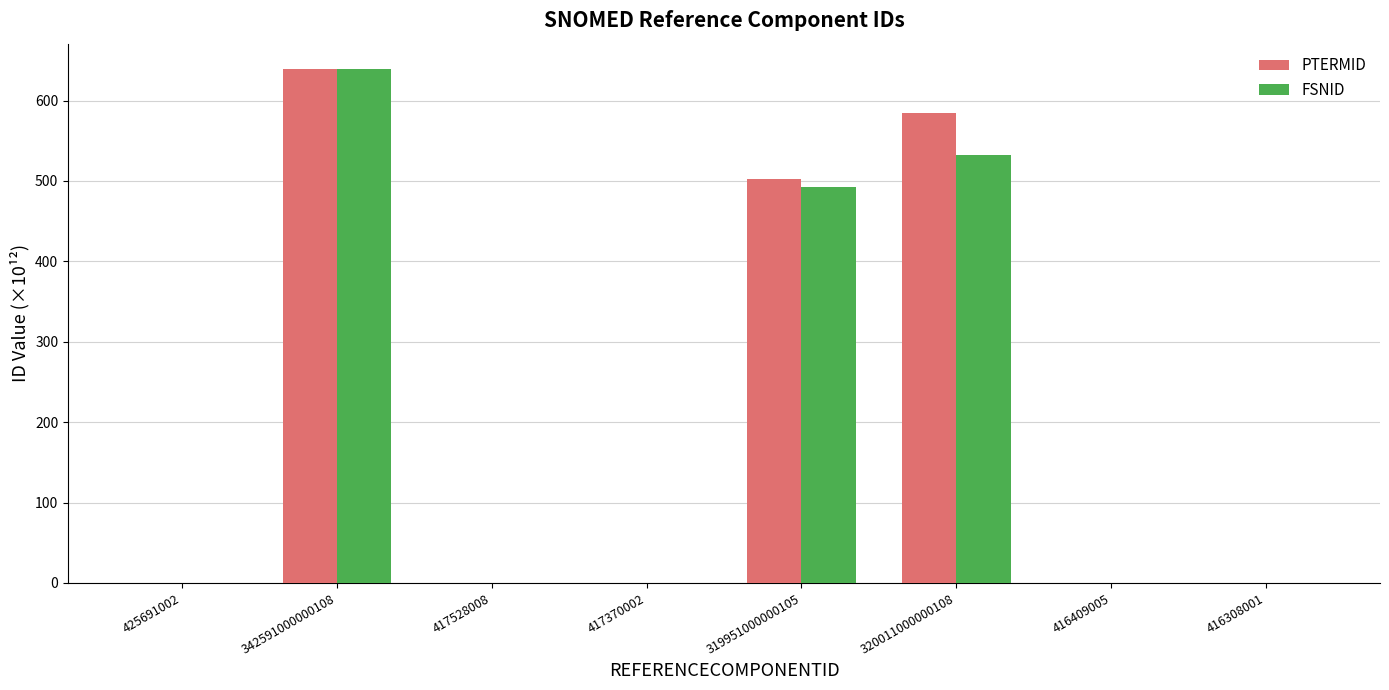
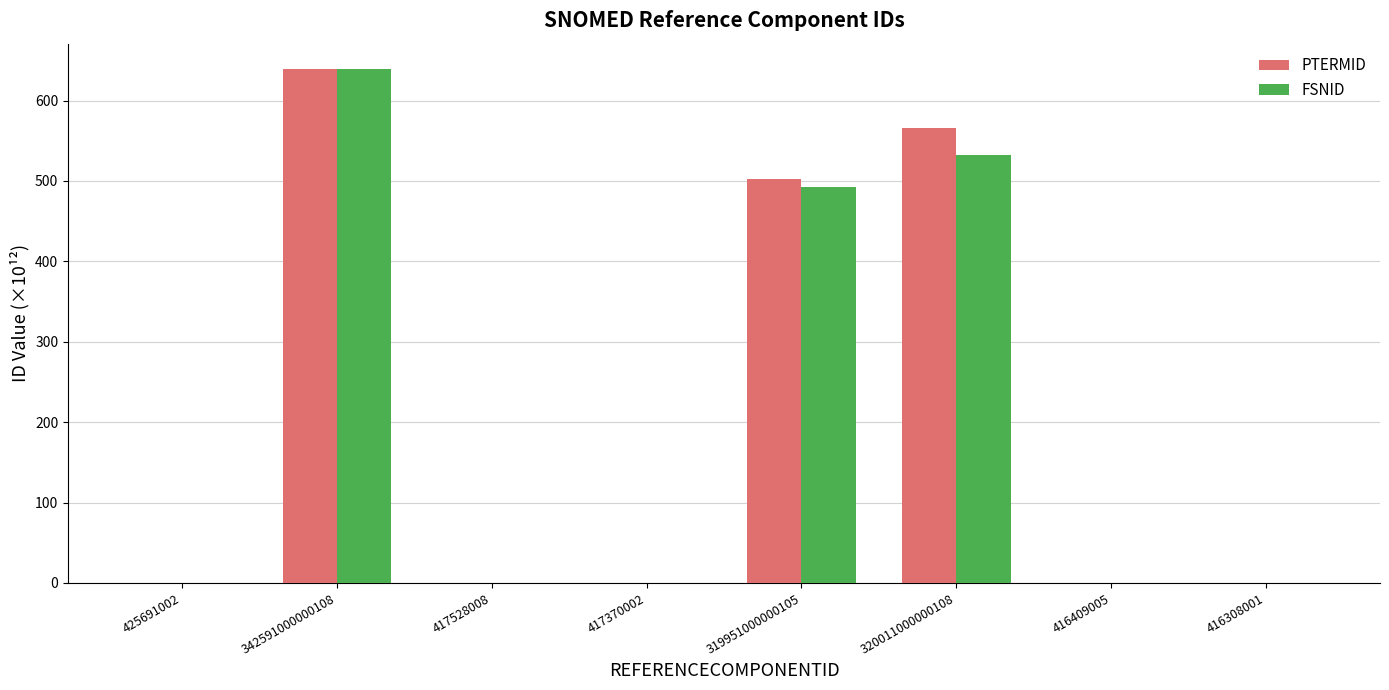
  {
    "PTERMID": {
      "342591000000108": 640,
      "319951000000105": 500,
-     "320011000000108": 580
+     "320011000000108": 570
    },
    "FSNID": {
      "342591000000108": 640,
      "319951000000105": 490,
      "320011000000108": 530
    }
  }
